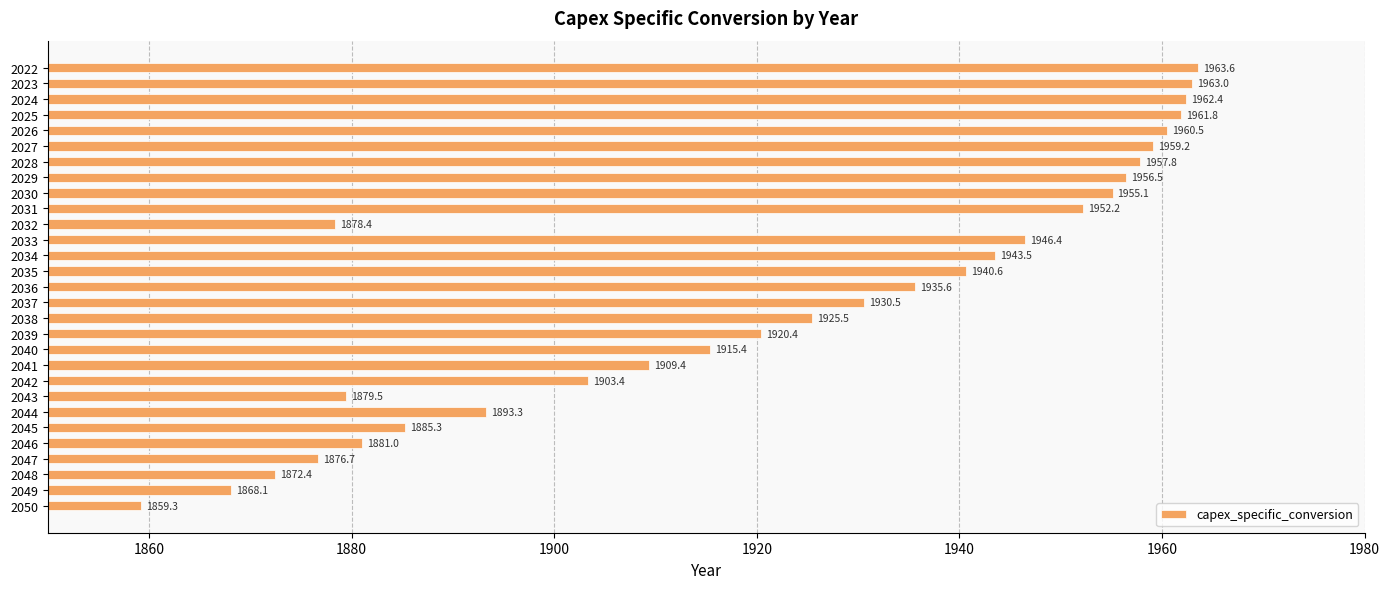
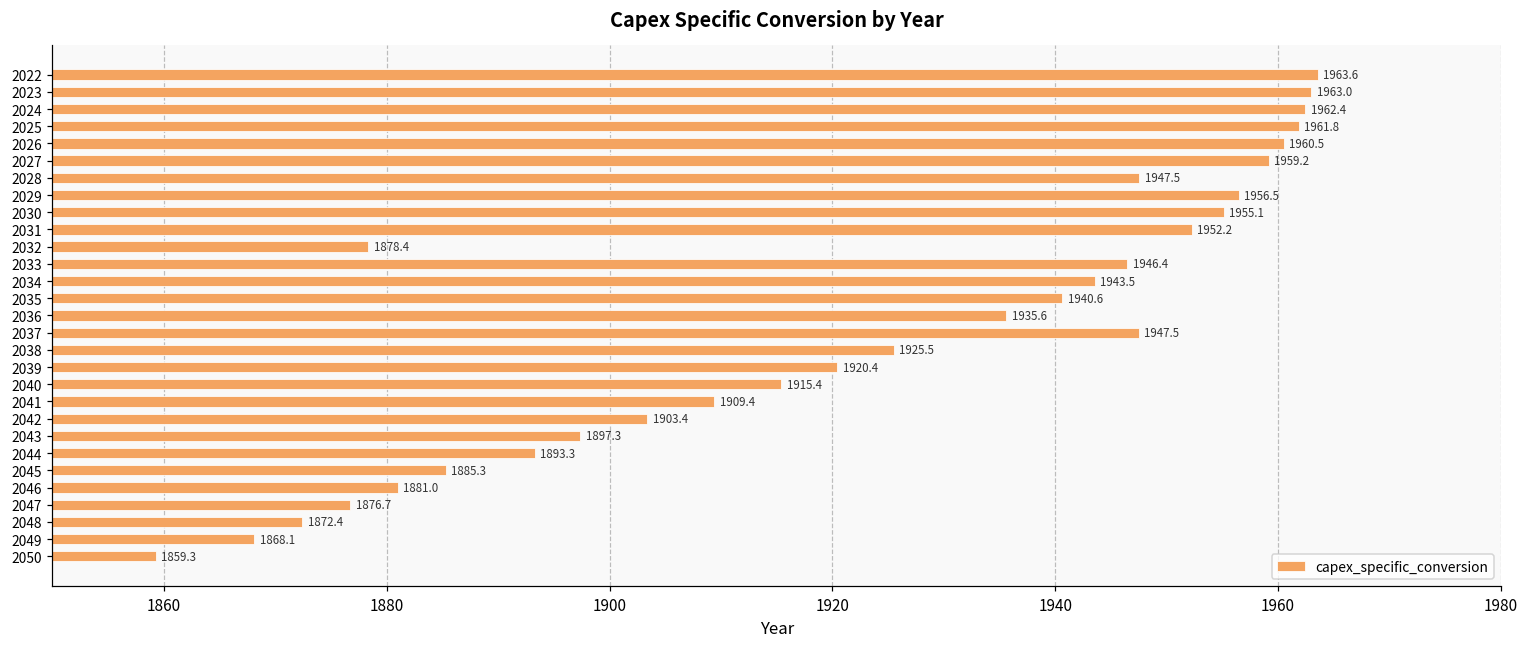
  {
    "2022": 1963.6,
    "2023": 1963.0,
    "2024": 1962.4,
    "2025": 1961.8,
    "2026": 1960.5,
    "2027": 1959.2,
-   "2028": 1957.8,
+   "2028": 1947.5,
    "2029": 1956.5,
    "2030": 1955.1,
    "2031": 1952.2,
    "2032": 1878.4,
    "2033": 1946.4,
    "2034": 1943.5,
    "2035": 1940.6,
    "2036": 1935.6,
-   "2037": 1930.5,
+   "2037": 1947.5,
    "2038": 1925.5,
    "2039": 1920.4,
    "2040": 1915.4,
    "2041": 1909.4,
    "2042": 1903.4,
-   "2043": 1879.5,
+   "2043": 1897.3,
    "2044": 1893.3,
    "2045": 1885.3,
    "2046": 1881.0,
    "2047": 1876.7,
    "2048": 1872.4,
    "2049": 1868.1,
    "2050": 1859.3
  }
